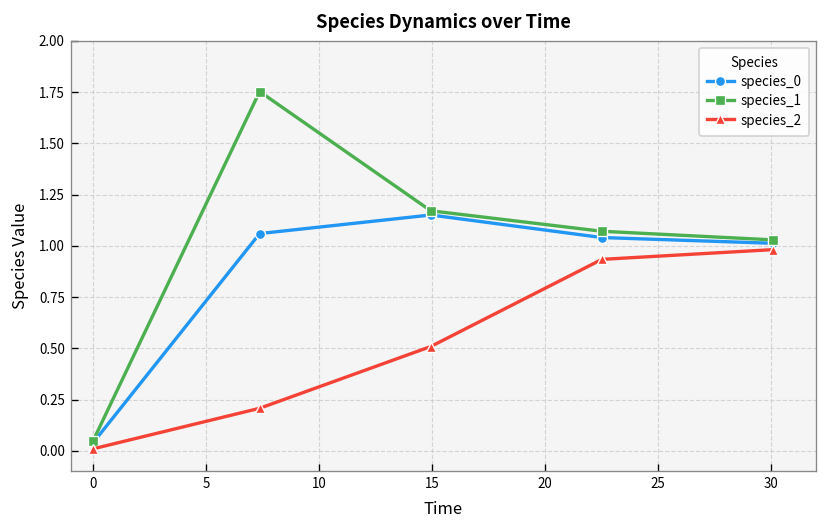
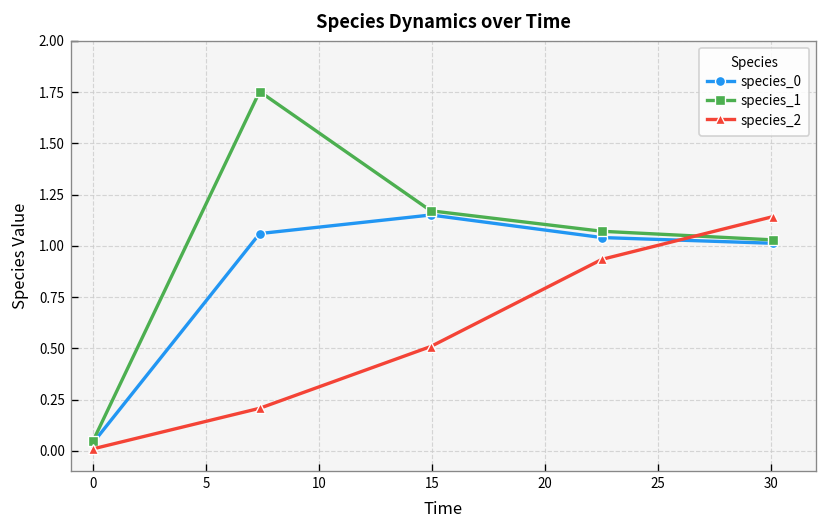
  {
    "species_0": {
      "15": 1.15,
      "30": 1.01
    },
    "species_1": {
      "15": 1.17,
      "30": 1.03
    },
    "species_2": {
      "0": 0.01,
      "15": 0.51,
-     "30": 0.98
+     "30": 1.14
    }
  }
